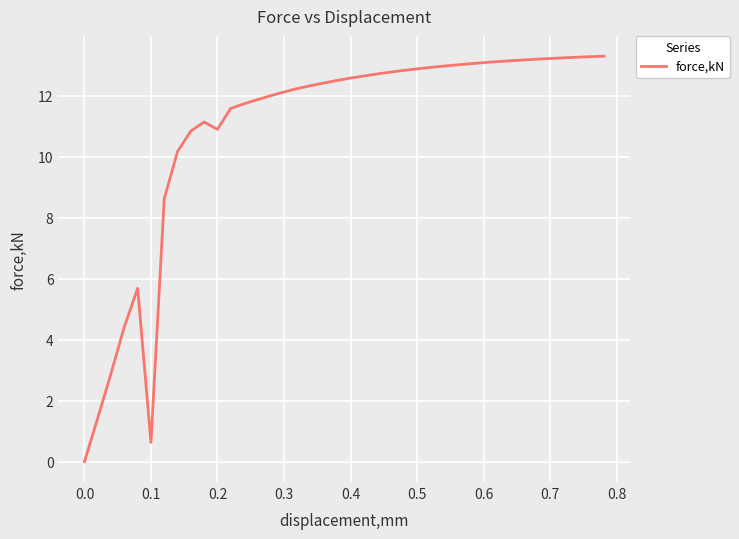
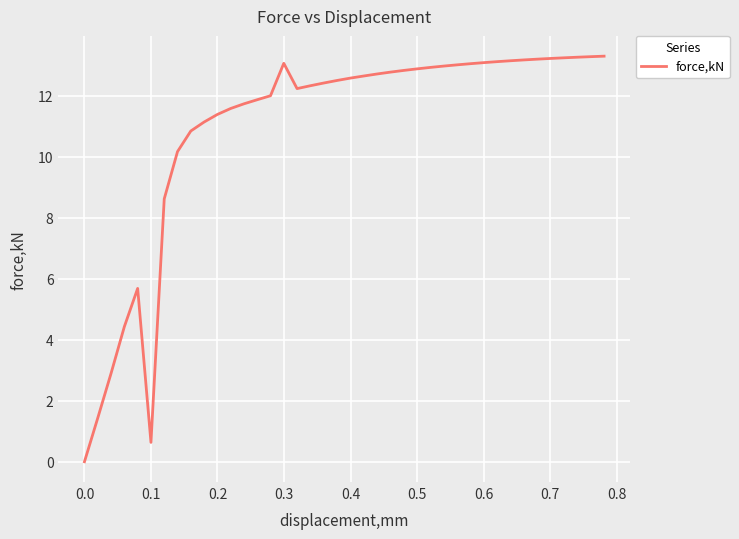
  {
    "0.0": 0.0,
    "0.1": 0.6,
-   "0.2": 10.9,
-   "0.3": 12.1,
+   "0.2": 11.4,
+   "0.3": 13.1,
    "0.5": 12.9
  }
